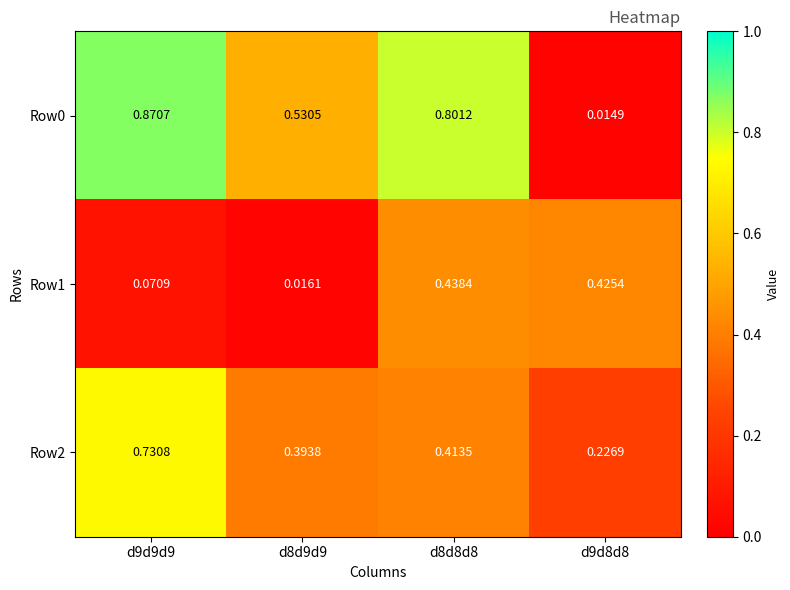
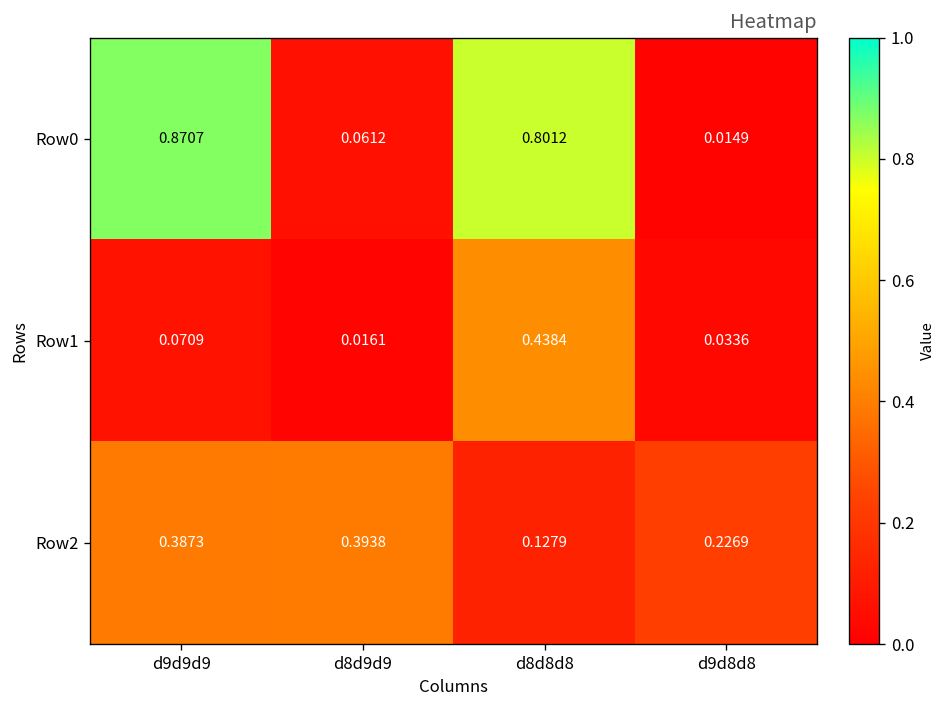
  {
    "Row0": {
      "d9d9d9": 0.8707,
-     "d8d9d9": 0.5305,
+     "d8d9d9": 0.0612,
      "d8d8d8": 0.8012,
      "d9d8d8": 0.0149
    },
    "Row1": {
      "d9d9d9": 0.0709,
      "d8d9d9": 0.0161,
      "d8d8d8": 0.4384,
-     "d9d8d8": 0.4254
+     "d9d8d8": 0.0336
    },
    "Row2": {
-     "d9d9d9": 0.7308,
+     "d9d9d9": 0.3873,
      "d8d9d9": 0.3938,
-     "d8d8d8": 0.4135,
+     "d8d8d8": 0.1279,
      "d9d8d8": 0.2269
    }
  }
